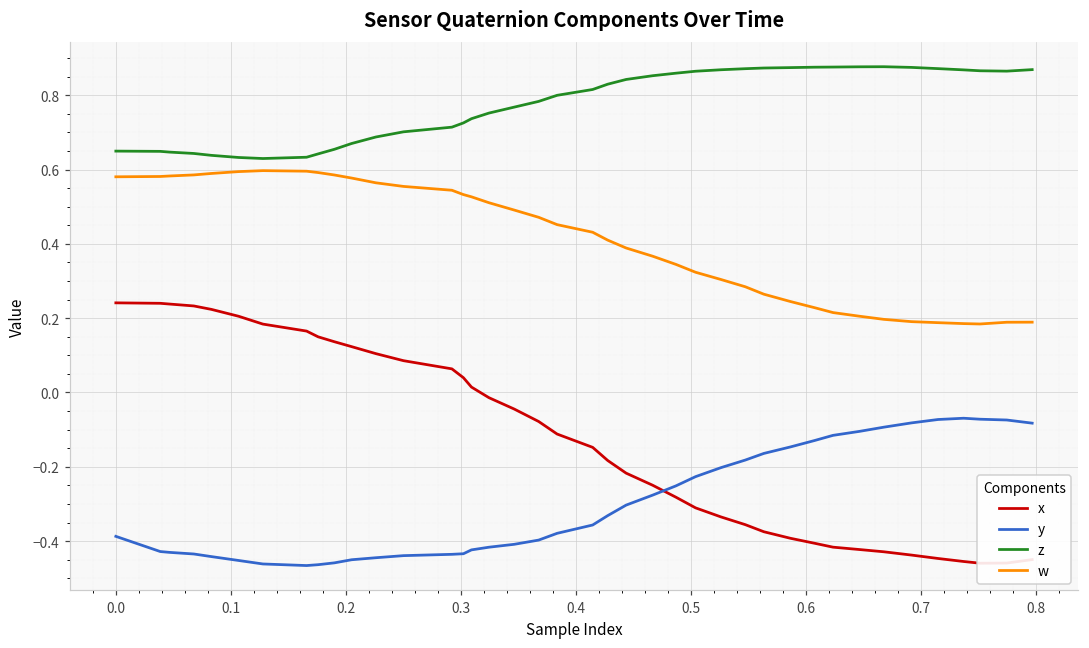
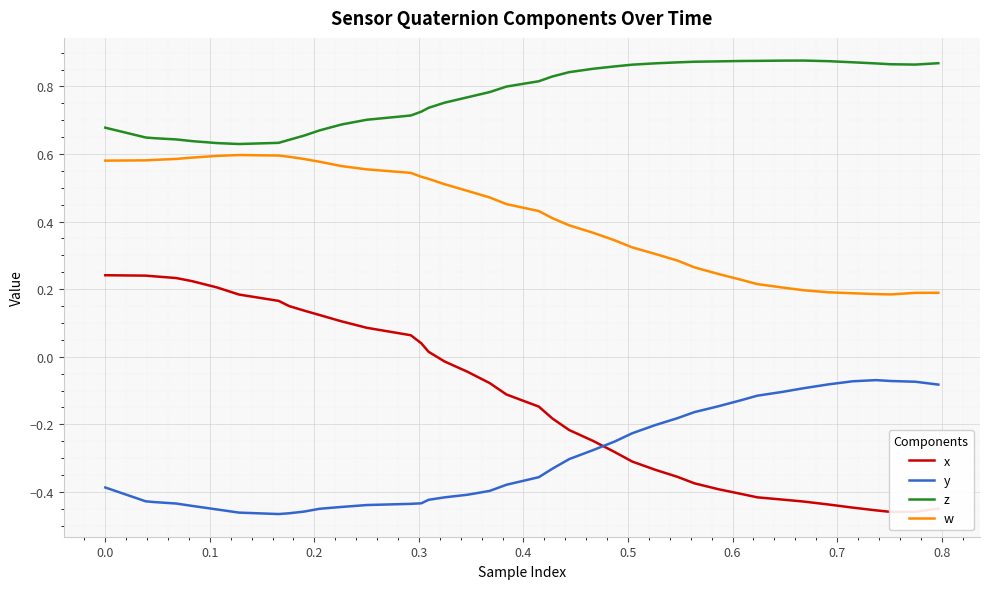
  {
    "x": {
      "0.0": 0.24
    },
    "y": {
      "0.0": -0.39
    },
    "z": {
-     "0.0": 0.65
+     "0.0": 0.68
    },
    "w": {
      "0.0": 0.58
    }
  }
